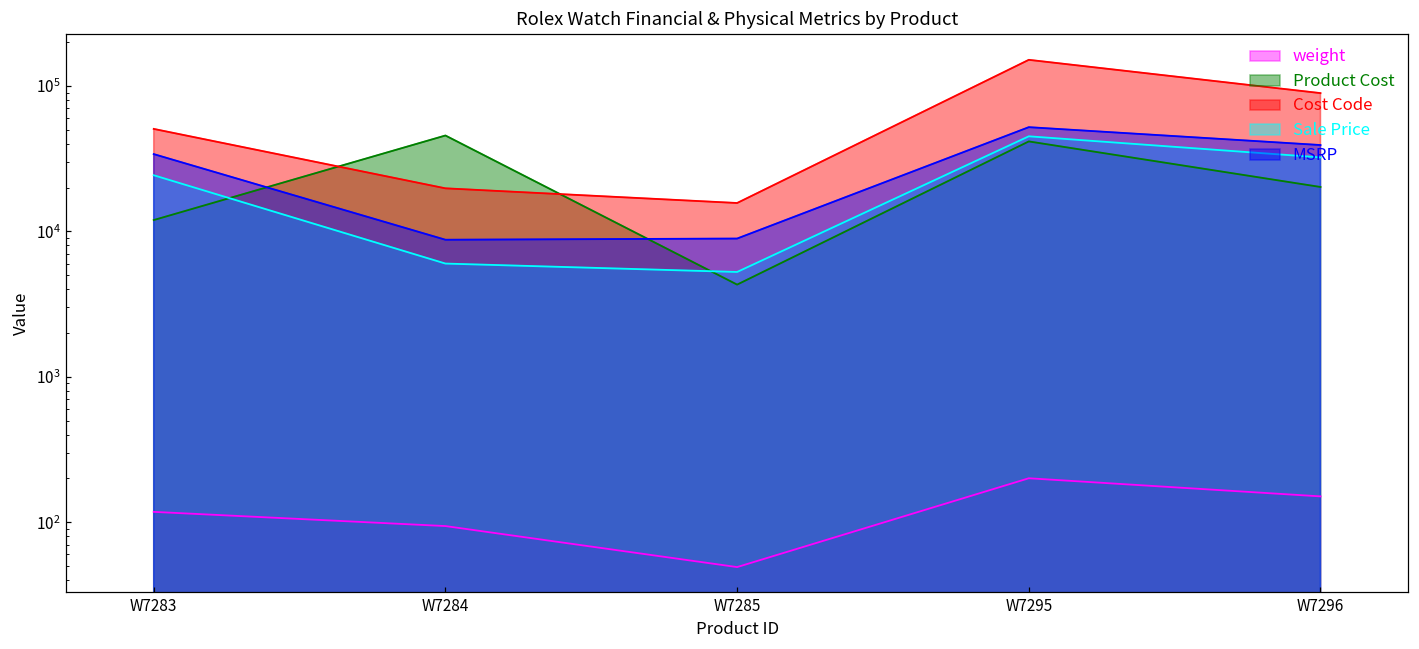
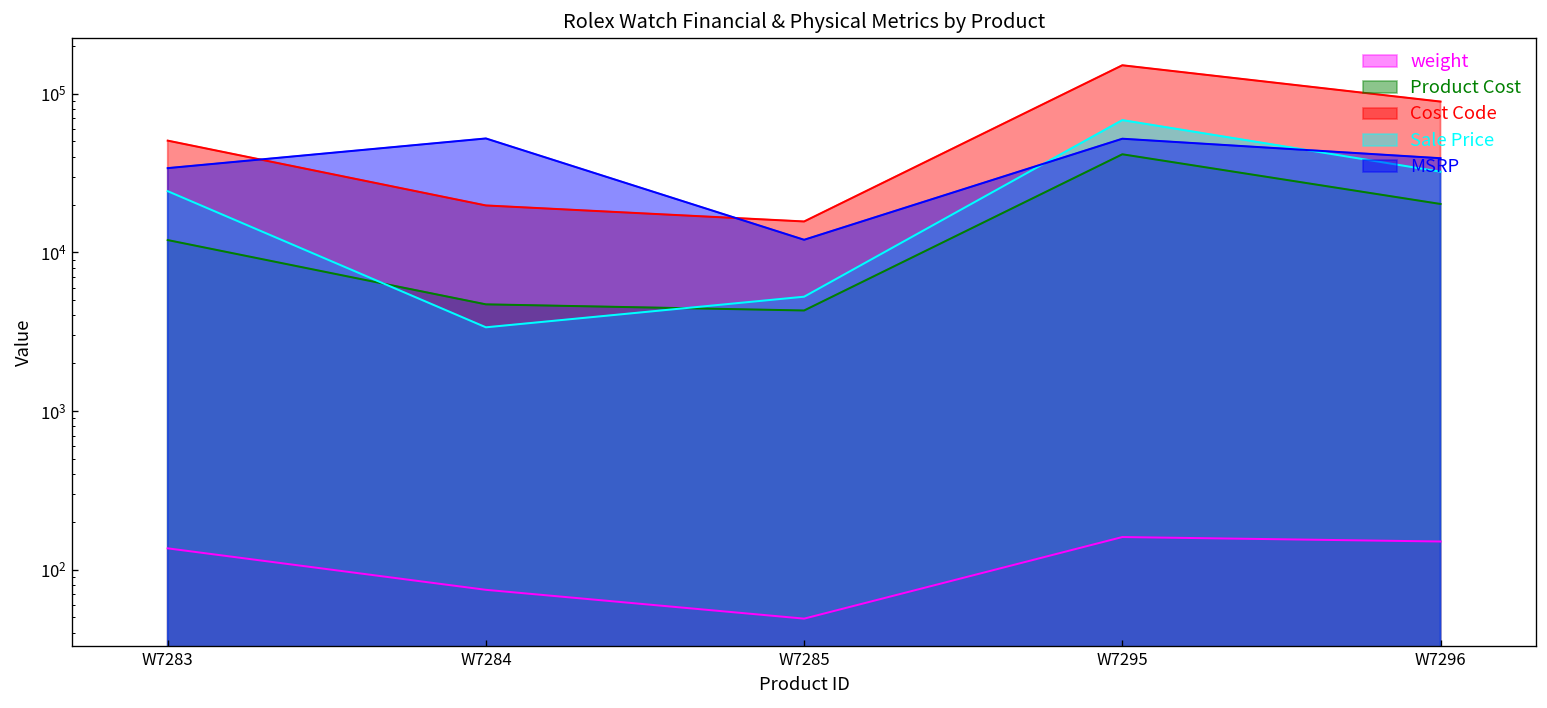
  {
    "weight": {
-     "W7283": 120,
-     "W7284": 90,
+     "W7283": 140,
+     "W7284": 70,
      "W7285": 49,
-     "W7295": 200,
+     "W7295": 160,
      "W7296": 150
    },
    "Product Cost": {
      "W7283": 12000,
-     "W7284": 46000,
+     "W7284": 4700,
      "W7285": 4300,
      "W7295": 42000,
      "W7296": 20000
    },
    "Cost Code": {
      "W7283": 51000,
      "W7284": 20000,
      "W7285": 16000,
      "W7295": 150000,
      "W7296": 90000
    },
    "Sale Price": {
      "W7283": 24000,
-     "W7284": 6000,
+     "W7284": 3400,
      "W7285": 5300,
-     "W7295": 45000,
+     "W7295": 70000,
      "W7296": 32000
    },
    "MSRP": {
      "W7283": 34000,
-     "W7284": 9000,
-     "W7285": 9000,
+     "W7284": 52000,
+     "W7285": 12000,
      "W7295": 52000,
      "W7296": 39000
    }
  }
